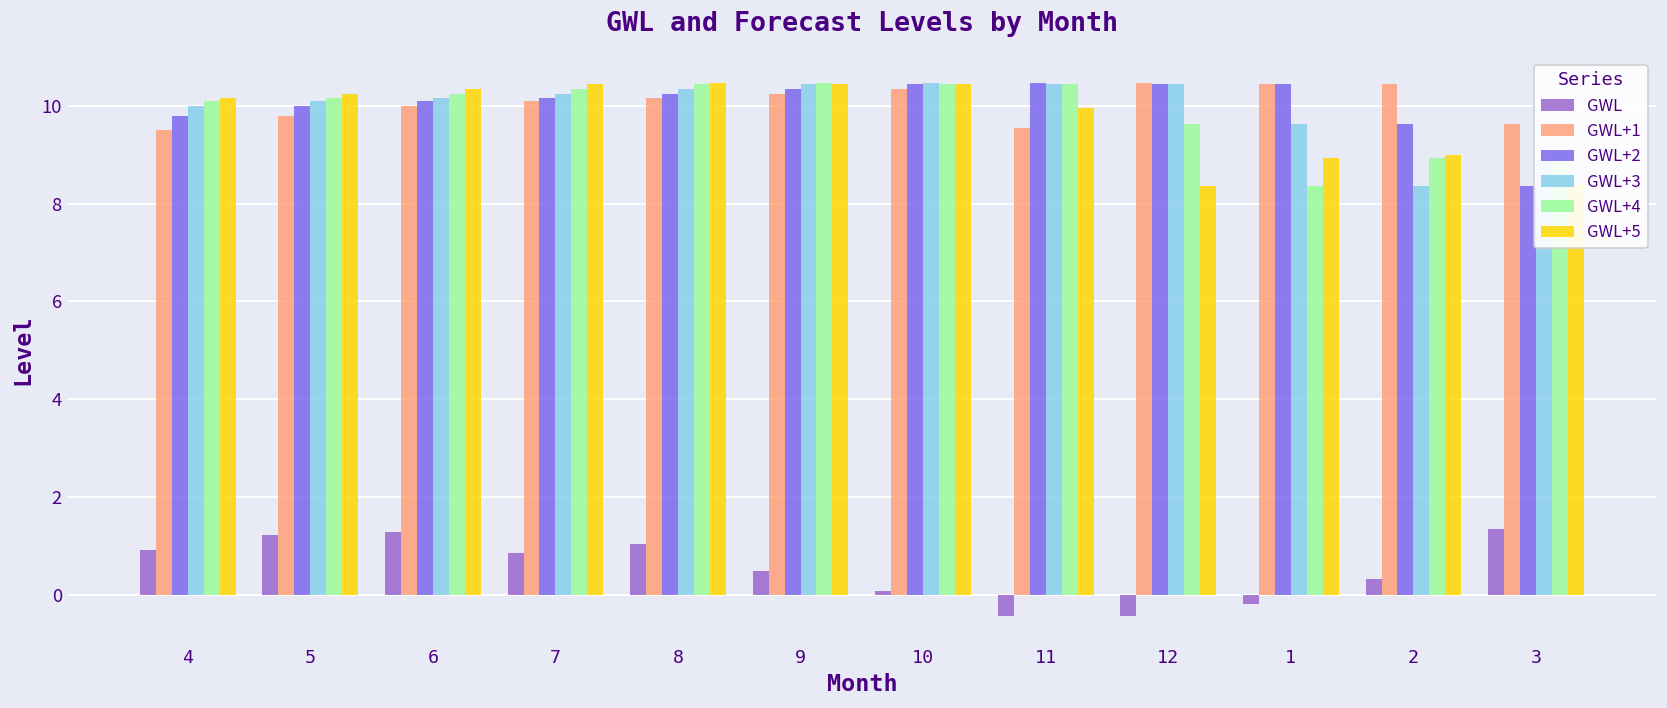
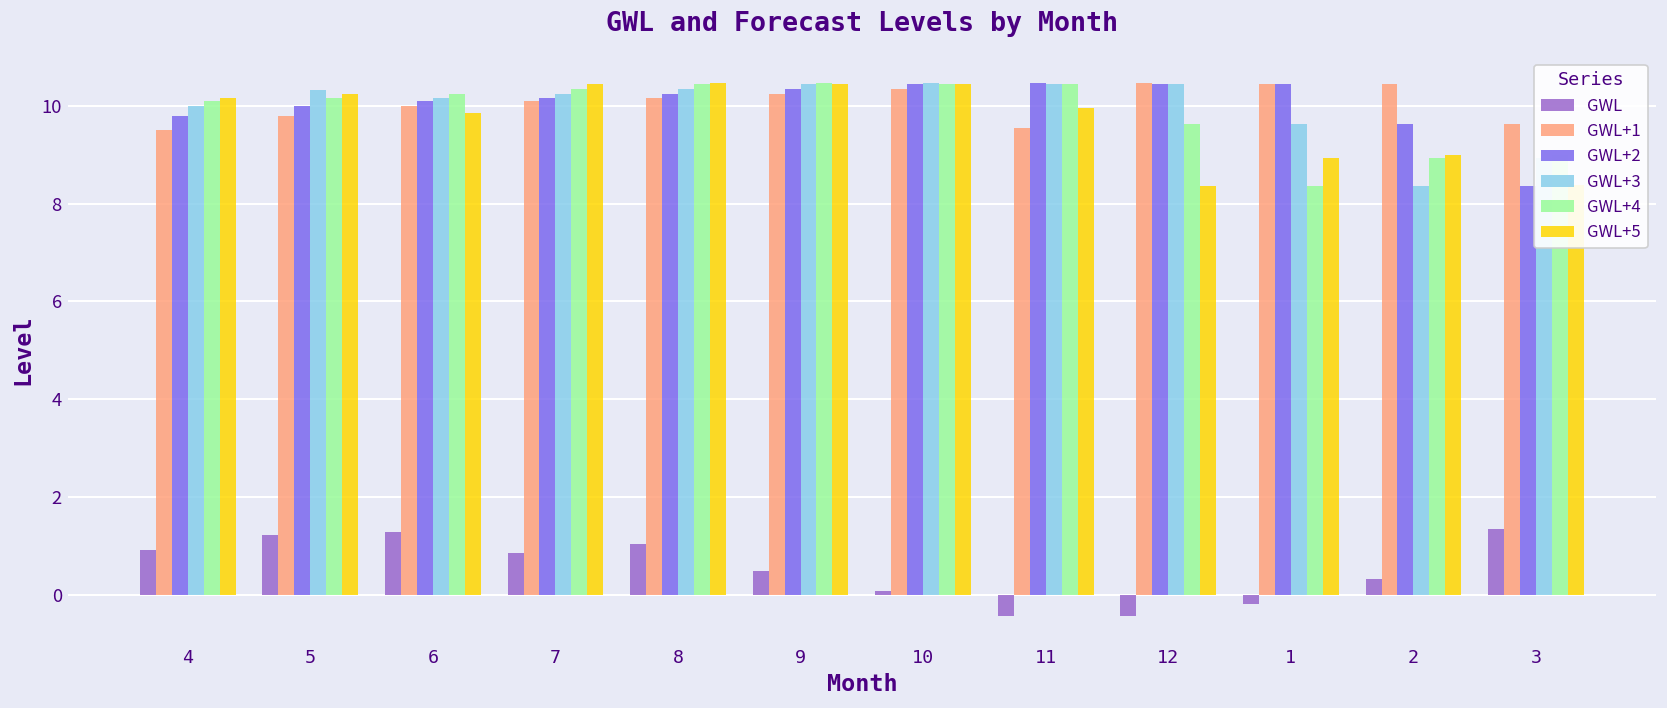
  {
    "GWL+1": {
      "4": 9.5,
      "5": 9.8,
      "6": 10.0,
      "7": 10.1,
      "8": 10.1,
      "9": 10.3,
      "10": 10.4,
      "11": 9.5,
      "12": 10.5,
      "1": 10.4,
      "2": 10.4,
      "3": 9.6
    },
    "GWL+3": {
      "4": 10.0,
-     "5": 10.1,
+     "5": 10.3,
      "6": 10.1,
      "7": 10.3,
      "8": 10.4,
      "9": 10.4,
      "10": 10.5,
      "11": 10.4,
      "12": 10.4,
      "1": 9.6,
      "2": 8.4
    },
    "GWL+4": {
      "4": 10.1,
      "5": 10.1,
      "6": 10.3,
      "7": 10.4,
      "8": 10.4,
      "9": 10.5,
      "10": 10.4,
      "11": 10.4,
      "12": 9.6,
      "1": 8.4,
      "2": 8.9
    },
    "GWL+5": {
      "4": 10.1,
      "5": 10.3,
-     "6": 10.4,
+     "6": 9.9,
      "7": 10.4,
      "8": 10.5,
      "9": 10.4,
      "10": 10.4,
      "11": 10.0,
      "12": 8.4,
      "1": 8.9,
      "2": 9.0
    }
  }
